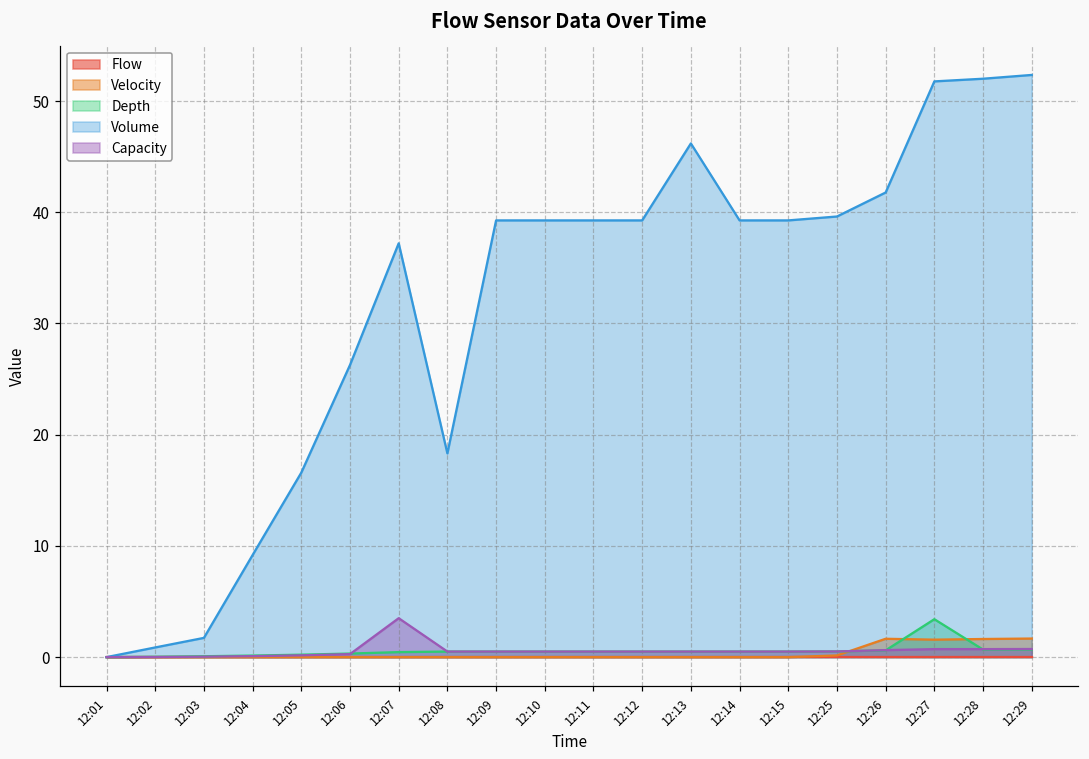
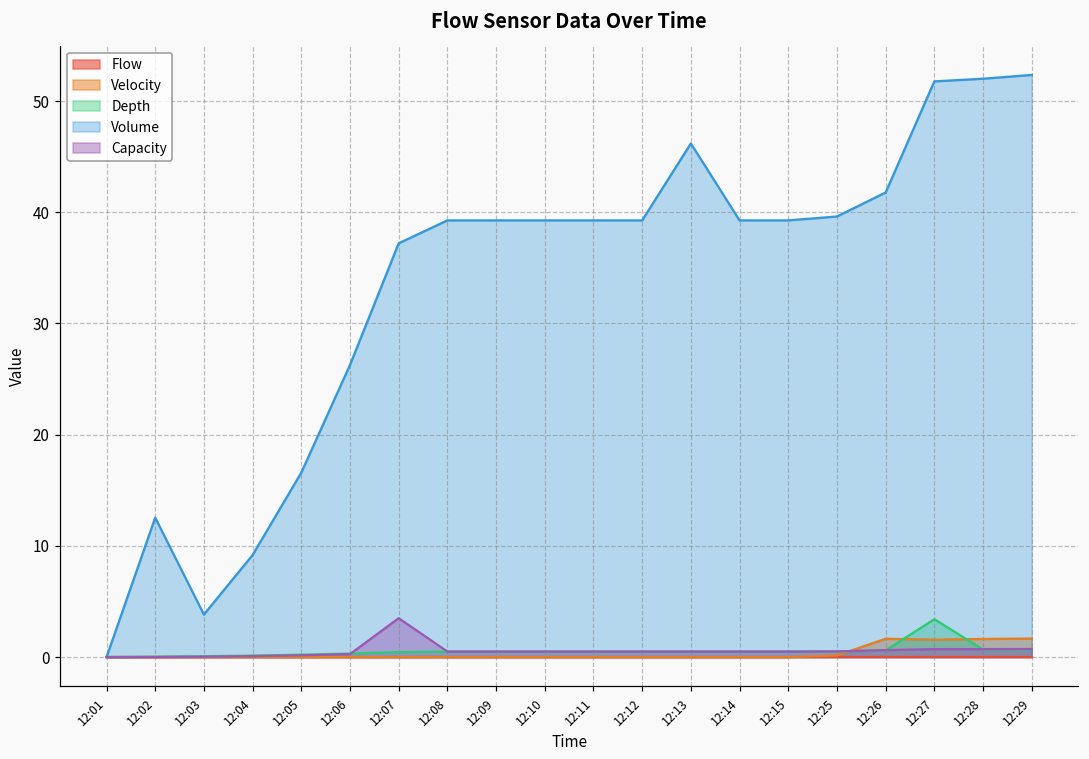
  {
    "Depth": {
      "12:07": 0.5,
      "12:27": 3.4
    },
    "Volume": {
-     "12:02": 0.9,
-     "12:03": 1.7,
+     "12:02": 12.5,
+     "12:03": 3.8,
      "12:04": 9.2,
      "12:05": 16.6,
      "12:06": 26.3,
      "12:07": 37.2,
-     "12:08": 18.3,
+     "12:08": 39.3,
      "12:09": 39.3,
      "12:10": 39.3,
      "12:11": 39.3,
      "12:12": 39.3,
      "12:13": 46.2,
      "12:14": 39.3,
      "12:15": 39.3,
      "12:25": 39.6,
      "12:26": 41.8,
      "12:27": 51.8,
      "12:28": 52.0,
      "12:29": 52.4
    },
    "Capacity": {
      "12:07": 3.5,
      "12:27": 0.7
    }
  }
